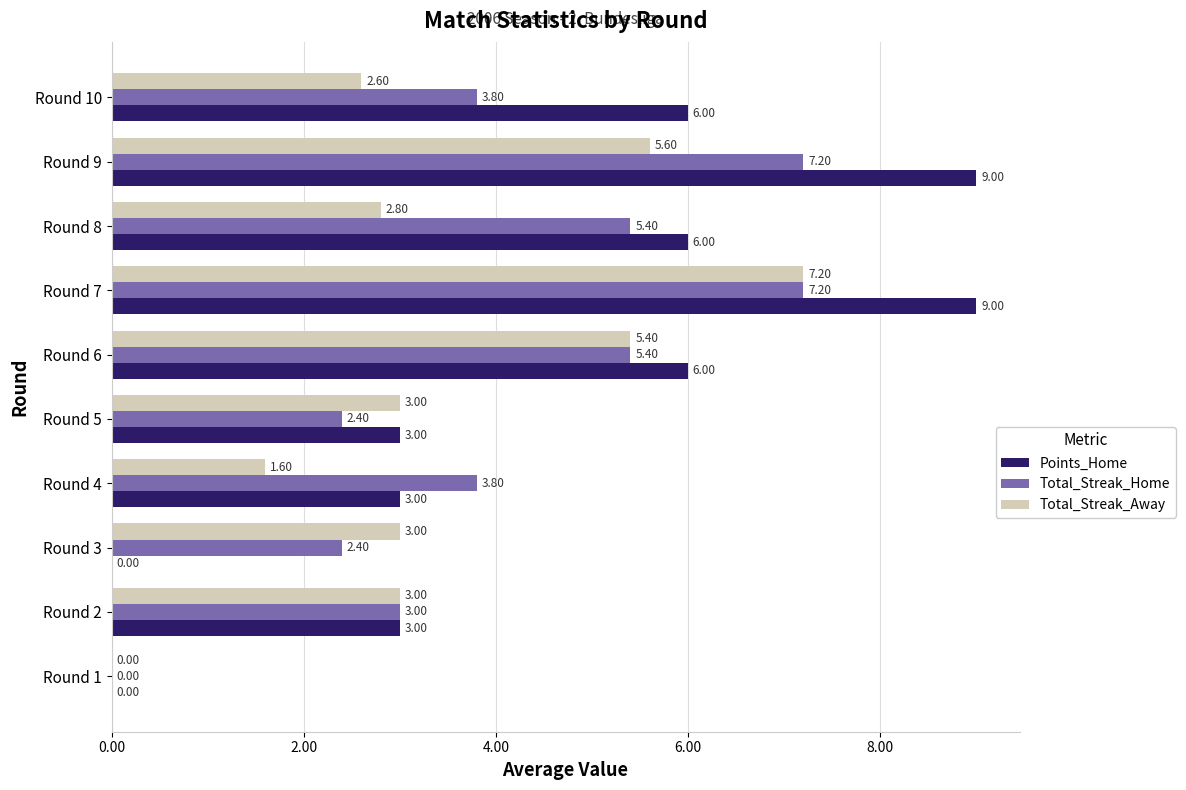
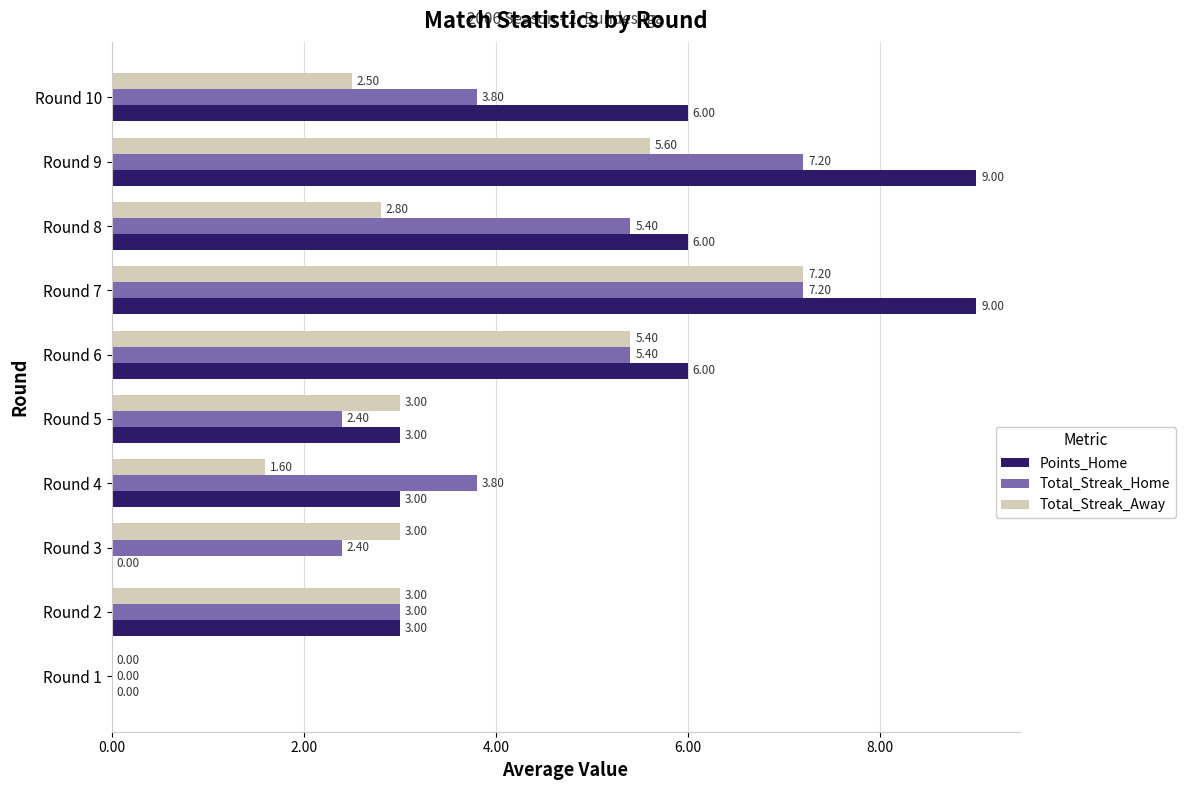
  {
    "Points_Home": {
      "Round 10": 6.00,
      "Round 9": 9.00,
      "Round 8": 6.00,
      "Round 7": 9.00,
      "Round 6": 6.00,
      "Round 5": 3.00,
      "Round 4": 3.00,
      "Round 3": 0.00,
      "Round 2": 3.00,
      "Round 1": 0.00
    },
    "Total_Streak_Home": {
      "Round 10": 3.80,
      "Round 9": 7.20,
      "Round 8": 5.40,
      "Round 7": 7.20,
      "Round 6": 5.40,
      "Round 5": 2.40,
      "Round 4": 3.80,
      "Round 3": 2.40,
      "Round 2": 3.00,
      "Round 1": 0.00
    },
    "Total_Streak_Away": {
-     "Round 10": 2.60,
+     "Round 10": 2.50,
      "Round 9": 5.60,
      "Round 8": 2.80,
      "Round 7": 7.20,
      "Round 6": 5.40,
      "Round 5": 3.00,
      "Round 4": 1.60,
      "Round 3": 3.00,
      "Round 2": 3.00,
      "Round 1": 0.00
    }
  }
